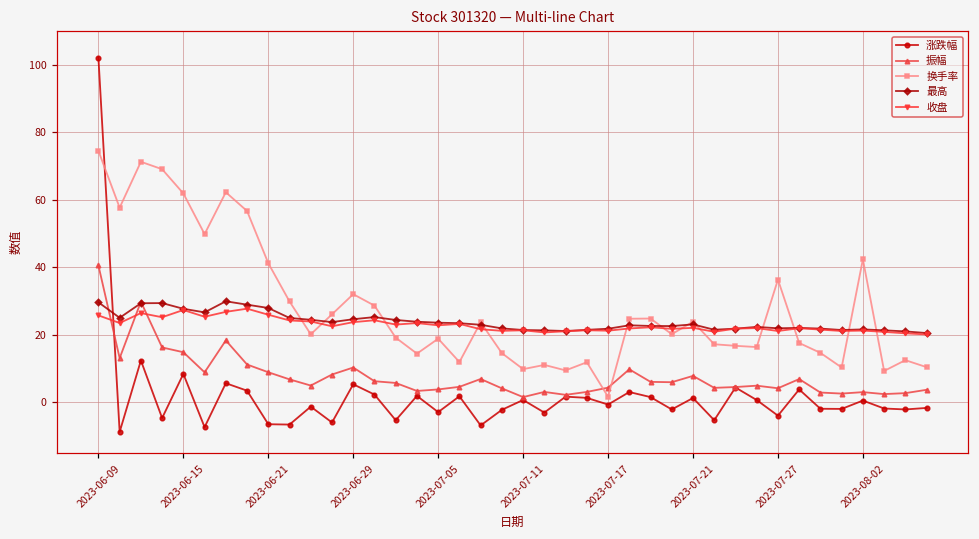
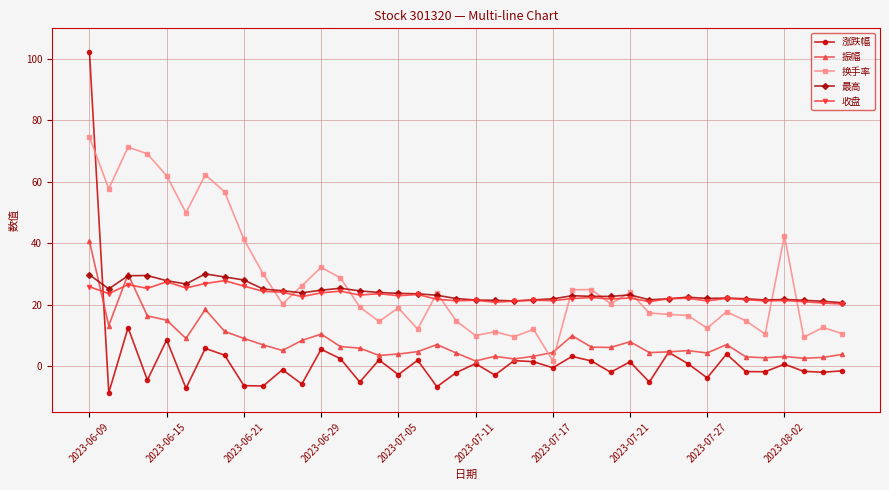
  {
    "换手率": {
      "2023-06-09": 75,
      "2023-06-15": 62,
      "2023-06-21": 41,
      "2023-06-29": 32,
      "2023-07-05": 19,
      "2023-07-11": 10,
      "2023-07-17": 2,
-     "2023-07-27": 36,
+     "2023-07-27": 12,
      "2023-08-02": 42
    }
  }
